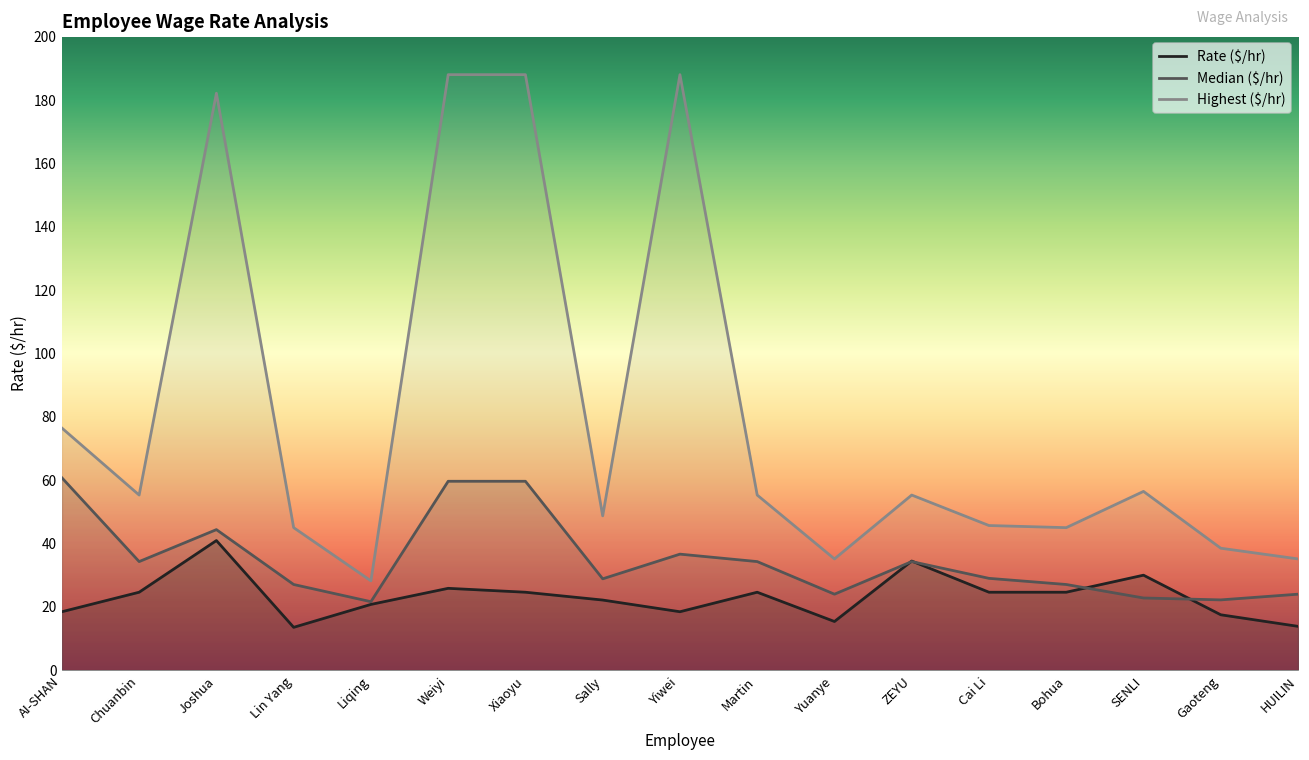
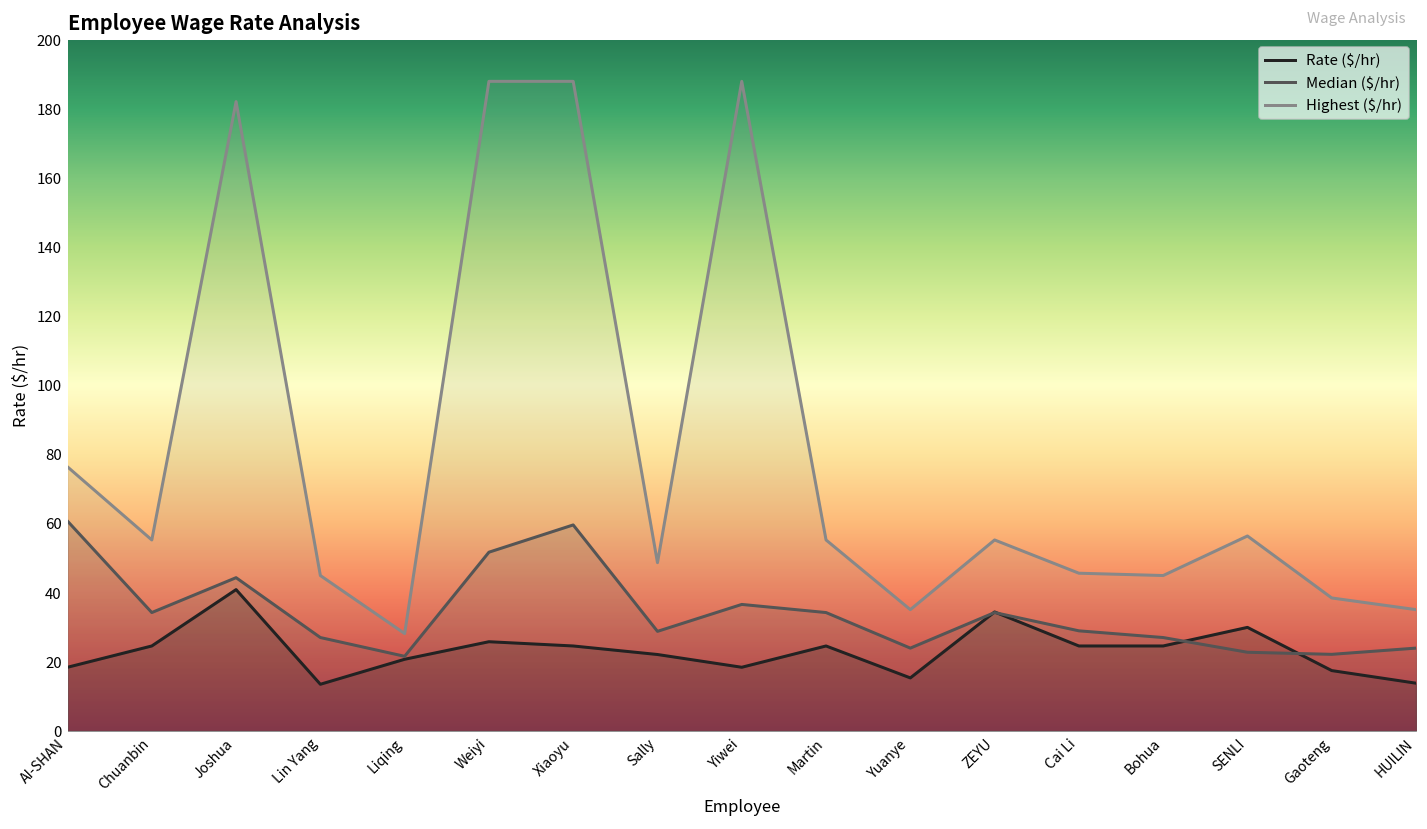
  {
    "Rate ($/hr)": {
      "AI-SHAN": 18,
      "Chuanbin": 25,
      "Joshua": 41,
      "Lin Yang": 14,
      "Weiyi": 26,
      "Xiaoyu": 25,
      "Sally": 22,
      "Yiwei": 18,
      "Martin": 25,
      "Yuanye": 15,
      "Cai Li": 25,
      "Bohua": 25,
      "SENLI": 30,
      "Gaoteng": 18,
      "HUILIN": 14
    },
    "Median ($/hr)": {
      "AI-SHAN": 61,
      "Chuanbin": 34,
      "Joshua": 44,
      "Lin Yang": 27,
-     "Weiyi": 60,
+     "Weiyi": 52,
      "Xiaoyu": 60,
      "Sally": 29,
      "Yiwei": 37,
      "Martin": 34,
      "Yuanye": 24,
      "Cai Li": 29,
      "Bohua": 27,
      "SENLI": 23,
      "Gaoteng": 22,
      "HUILIN": 24
    },
    "Highest ($/hr)": {
      "AI-SHAN": 76,
      "Chuanbin": 55,
      "Joshua": 182,
      "Lin Yang": 45,
      "Liqing": 28,
      "Weiyi": 188,
      "Xiaoyu": 188,
      "Sally": 49,
      "Yiwei": 188,
      "Martin": 55,
      "Yuanye": 35,
      "ZEYU": 55,
      "Cai Li": 46,
      "Bohua": 45,
      "SENLI": 56,
      "Gaoteng": 39,
      "HUILIN": 35
    }
  }
